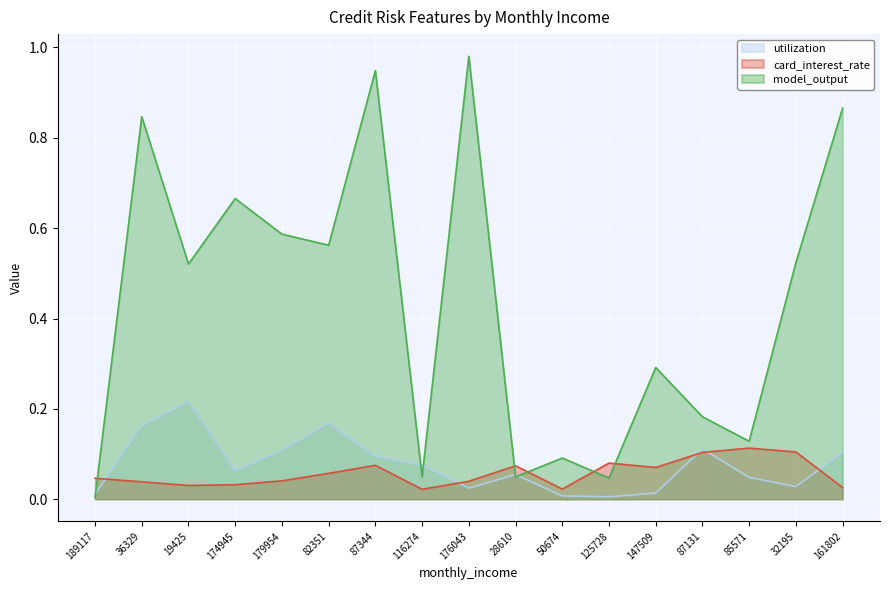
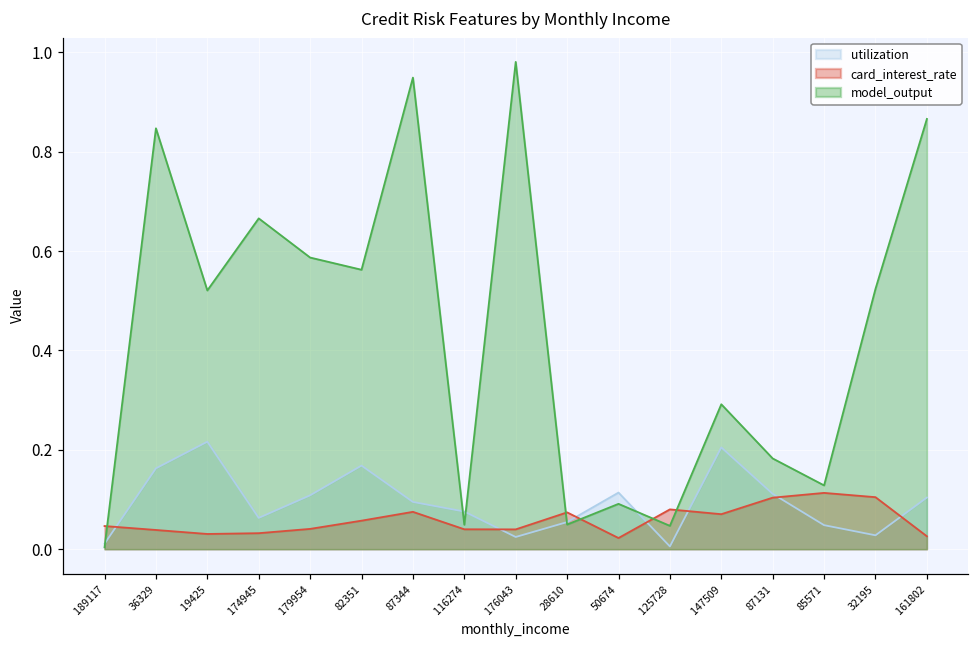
  {
    "utilization": {
      "189117": 0.01,
      "36329": 0.16,
      "19425": 0.22,
      "174945": 0.06,
      "179954": 0.11,
      "82351": 0.17,
      "87344": 0.10,
      "116274": 0.08,
      "176043": 0.02,
-     "50674": 0.01,
+     "50674": 0.11,
      "125728": 0.01,
-     "147509": 0.01,
+     "147509": 0.20,
      "87131": 0.11,
      "85571": 0.05,
      "32195": 0.03,
      "161802": 0.10
    },
    "card_interest_rate": {
      "189117": 0.05,
      "36329": 0.04,
      "19425": 0.03,
      "174945": 0.03,
      "179954": 0.04,
      "82351": 0.06,
      "87344": 0.08,
-     "116274": 0.02,
+     "116274": 0.04,
      "176043": 0.04,
      "28610": 0.07,
      "50674": 0.02,
      "125728": 0.08,
      "147509": 0.07,
      "87131": 0.10,
      "85571": 0.11,
      "32195": 0.10,
      "161802": 0.03
    },
    "model_output": {
      "189117": 0.00,
      "36329": 0.85,
      "19425": 0.52,
      "174945": 0.67,
      "179954": 0.59,
      "82351": 0.56,
      "87344": 0.95,
      "116274": 0.05,
      "176043": 0.98,
      "50674": 0.09,
      "125728": 0.05,
      "147509": 0.29,
      "87131": 0.18,
      "85571": 0.13,
      "32195": 0.52,
      "161802": 0.87
    }
  }
